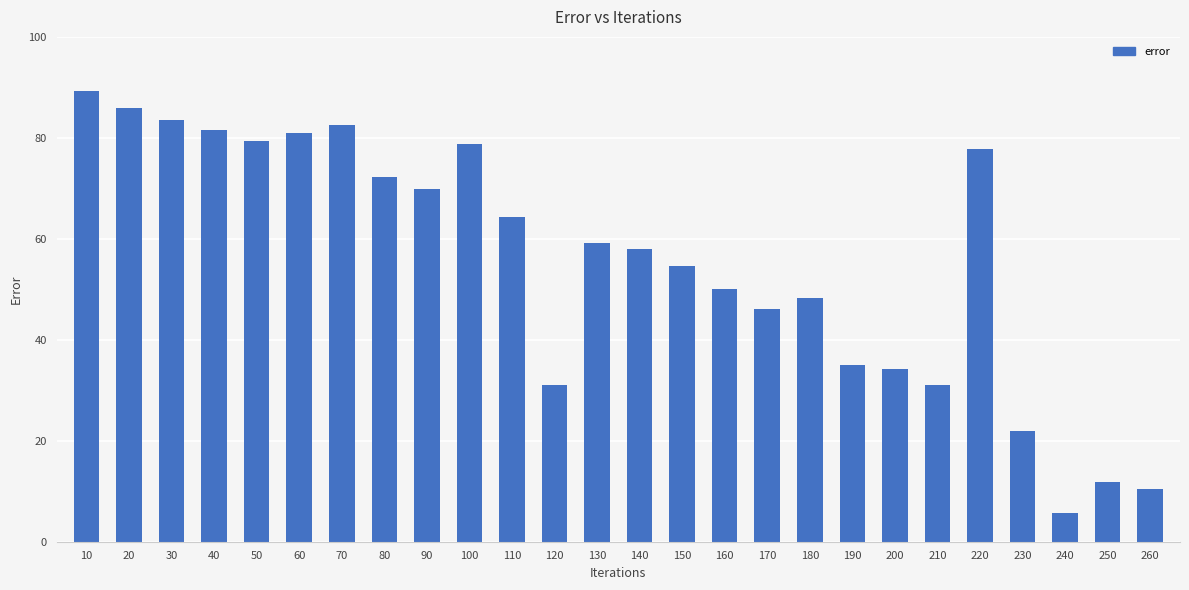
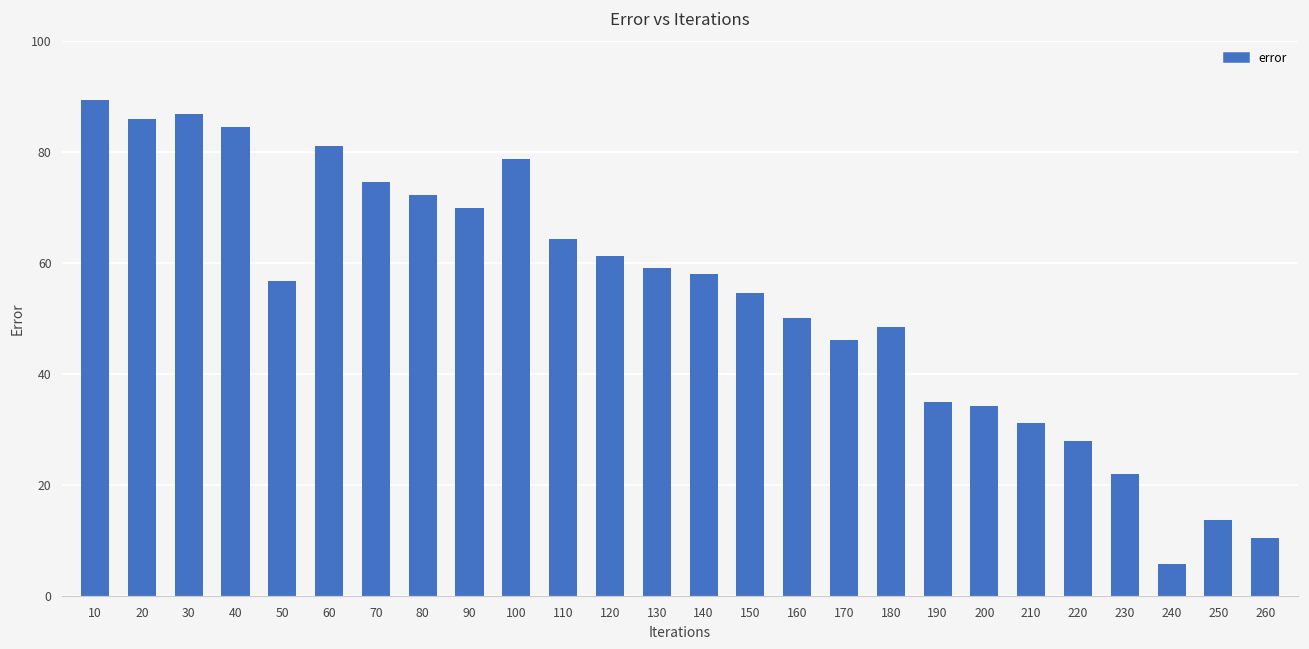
  {
    "10": 89,
    "20": 86,
-   "30": 84,
-   "40": 82,
-   "50": 79,
+   "30": 87,
+   "40": 85,
+   "50": 57,
    "60": 81,
-   "70": 83,
+   "70": 75,
    "80": 72,
    "90": 70,
    "100": 79,
    "110": 64,
-   "120": 31,
+   "120": 61,
    "130": 59,
    "140": 58,
    "150": 55,
    "160": 50,
    "170": 46,
    "180": 48,
    "190": 35,
    "200": 34,
    "210": 31,
-   "220": 78,
+   "220": 28,
    "230": 22,
    "240": 6,
-   "250": 12,
+   "250": 14,
    "260": 11
  }
